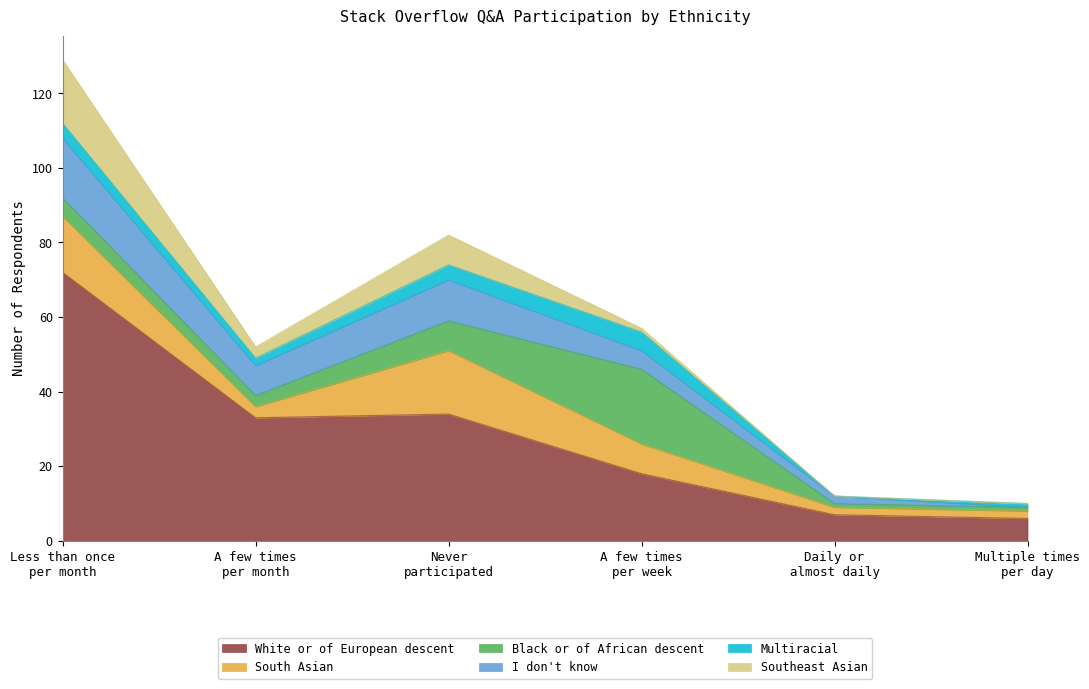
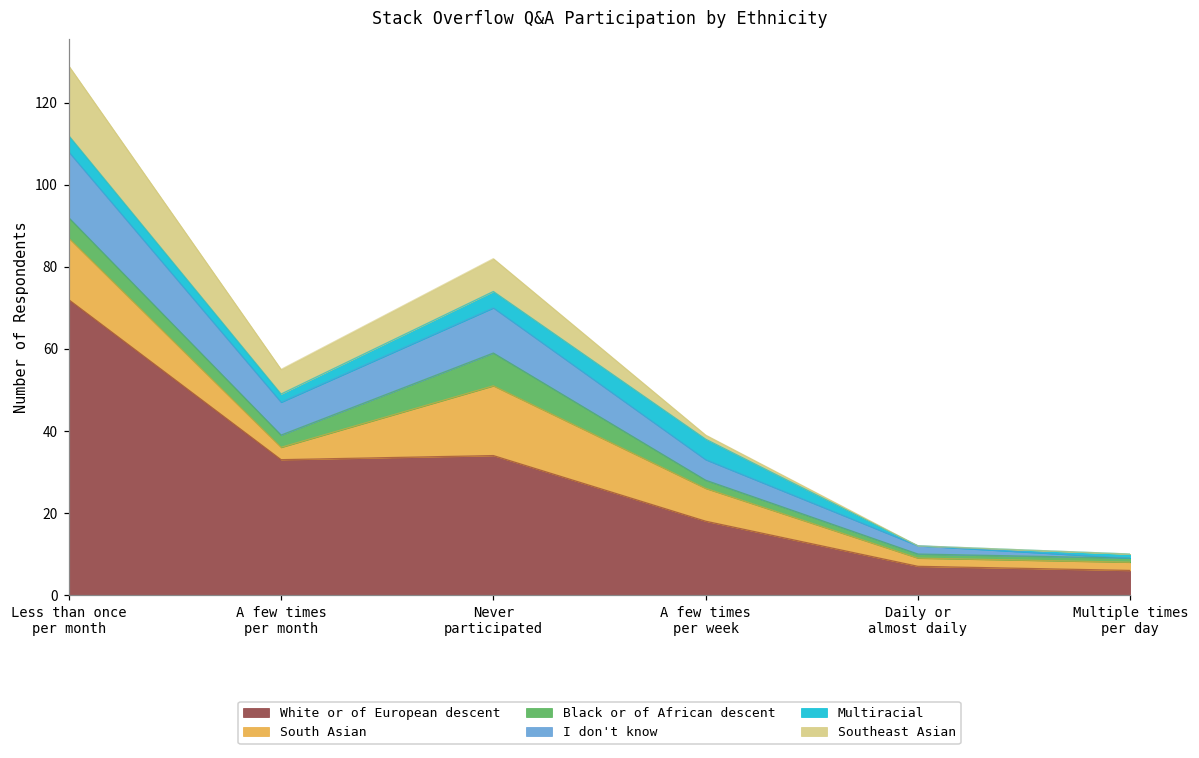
  {
    "White or of European descent": {
      "Less than once per month": 72,
      "A few times per month": 33,
      "Never participated": 34,
      "A few times per week": 18,
      "Daily or almost daily": 7,
      "Multiple times per day": 6
    },
    "South Asian": {
      "Less than once per month": 15,
      "A few times per month": 3,
      "Never participated": 17,
      "A few times per week": 8,
      "Daily or almost daily": 2,
      "Multiple times per day": 2
    },
    "Black or of African descent": {
      "Less than once per month": 5,
      "A few times per month": 3,
      "Never participated": 8,
-     "A few times per week": 20,
+     "A few times per week": 2,
      "Daily or almost daily": 1
    },
    "I don't know": {
      "Less than once per month": 16,
      "A few times per month": 8,
      "Never participated": 11,
      "A few times per week": 5
    },
    "Multiracial": {
      "Less than once per month": 4,
      "A few times per month": 2,
      "Never participated": 4,
      "A few times per week": 5
    },
    "Southeast Asian": {
      "Less than once per month": 17,
-     "A few times per month": 3,
+     "A few times per month": 6,
      "Never participated": 8,
      "A few times per week": 1
    }
  }
